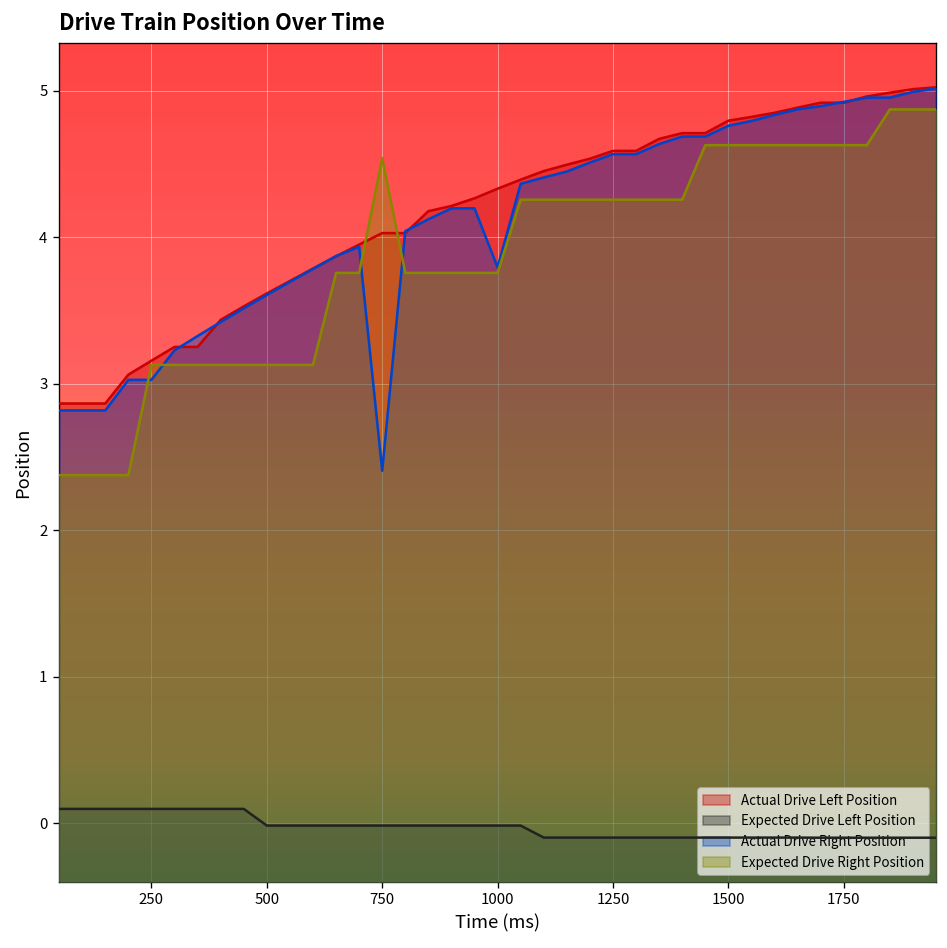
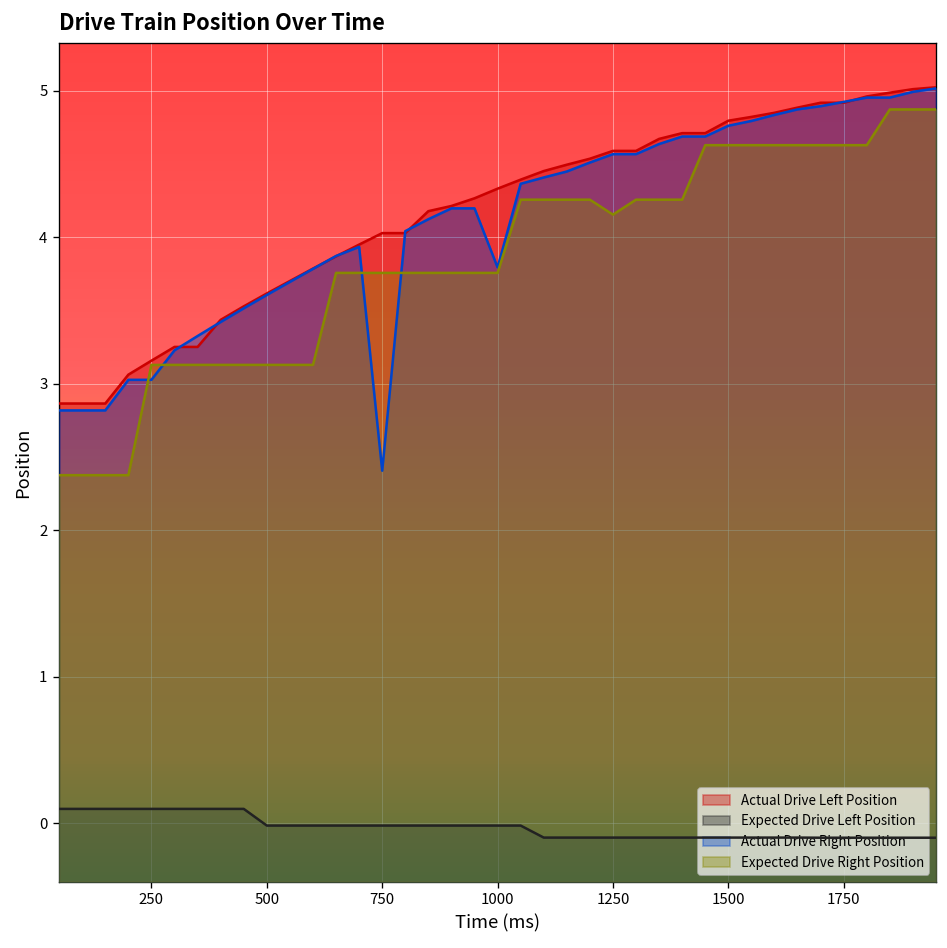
  {
    "Actual Drive Left Position": {
      "250": 3.16,
      "750": 4.03,
      "1000": 4.33,
      "1250": 4.59,
      "1500": 4.80
    },
    "Expected Drive Left Position": {
      "250": 0.10,
      "500": -0.02,
      "750": -0.02,
      "1000": -0.02,
      "1250": -0.10
    },
    "Actual Drive Right Position": {
      "250": 3.03,
      "750": 2.41,
      "1000": 3.79,
      "1250": 4.57,
      "1500": 4.76
    },
    "Expected Drive Right Position": {
      "250": 3.13,
      "500": 3.13,
-     "750": 4.54,
+     "750": 3.76,
      "1000": 3.76,
-     "1250": 4.26,
+     "1250": 4.16,
      "1500": 4.63,
      "1750": 4.63
    }
  }
